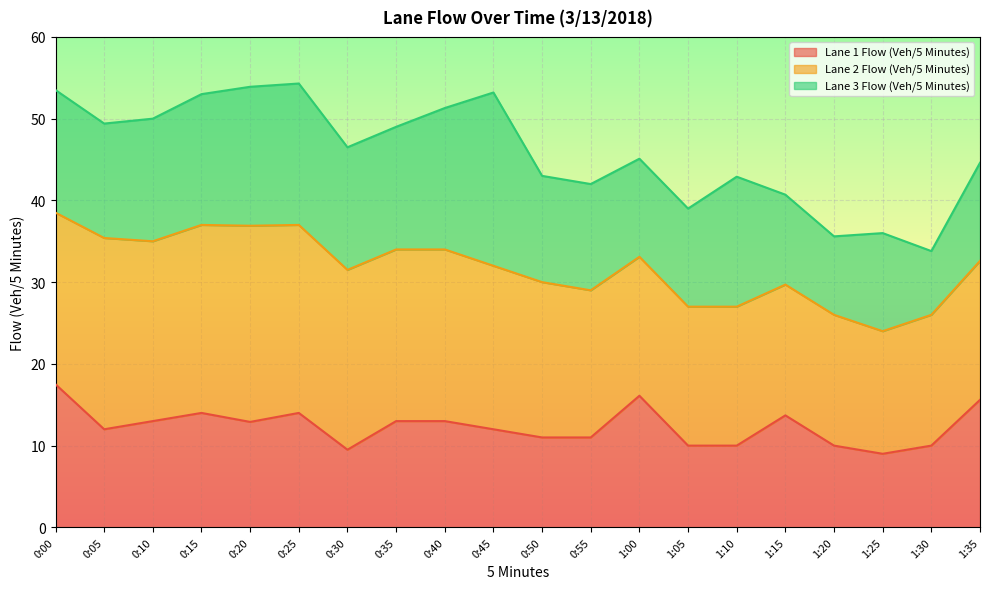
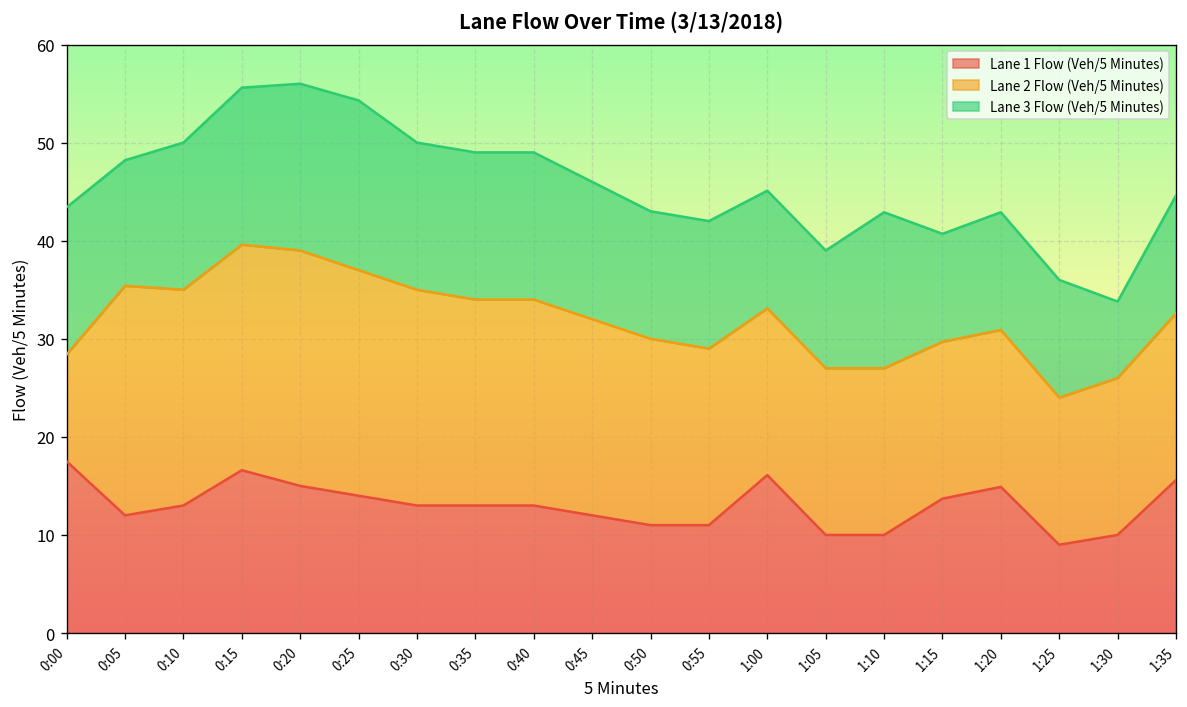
  {
    "Lane 1 Flow (Veh/5 Minutes)": {
      "0:00": 18,
      "0:05": 12,
      "0:10": 13,
-     "0:15": 14,
-     "0:20": 13,
+     "0:15": 17,
+     "0:20": 15,
      "0:25": 14,
-     "0:30": 10,
+     "0:30": 13,
      "0:35": 13,
      "0:40": 13,
      "0:45": 12,
      "0:50": 11,
      "0:55": 11,
      "1:00": 16,
      "1:05": 10,
      "1:10": 10,
      "1:15": 14,
-     "1:20": 10,
+     "1:20": 15,
      "1:25": 9,
      "1:30": 10,
      "1:35": 16
    },
    "Lane 2 Flow (Veh/5 Minutes)": {
-     "0:00": 21,
+     "0:00": 11,
      "0:05": 23,
      "0:10": 22,
      "0:15": 23,
      "0:20": 24,
      "0:25": 23,
      "0:30": 22,
      "0:35": 21,
      "0:40": 21,
      "0:45": 20,
      "0:50": 19,
      "0:55": 18,
      "1:00": 17,
      "1:05": 17,
      "1:10": 17,
      "1:15": 16,
      "1:20": 16,
      "1:25": 15,
      "1:30": 16,
      "1:35": 17
    },
    "Lane 3 Flow (Veh/5 Minutes)": {
      "0:00": 15,
-     "0:05": 14,
+     "0:05": 13,
      "0:10": 15,
      "0:15": 16,
      "0:20": 17,
      "0:25": 17,
      "0:30": 15,
      "0:35": 15,
-     "0:40": 17,
-     "0:45": 21,
+     "0:40": 15,
+     "0:45": 14,
      "0:50": 13,
      "0:55": 13,
      "1:00": 12,
      "1:05": 12,
      "1:10": 16,
      "1:15": 11,
-     "1:20": 10,
+     "1:20": 12,
      "1:25": 12,
      "1:30": 8,
      "1:35": 12
    }
  }
